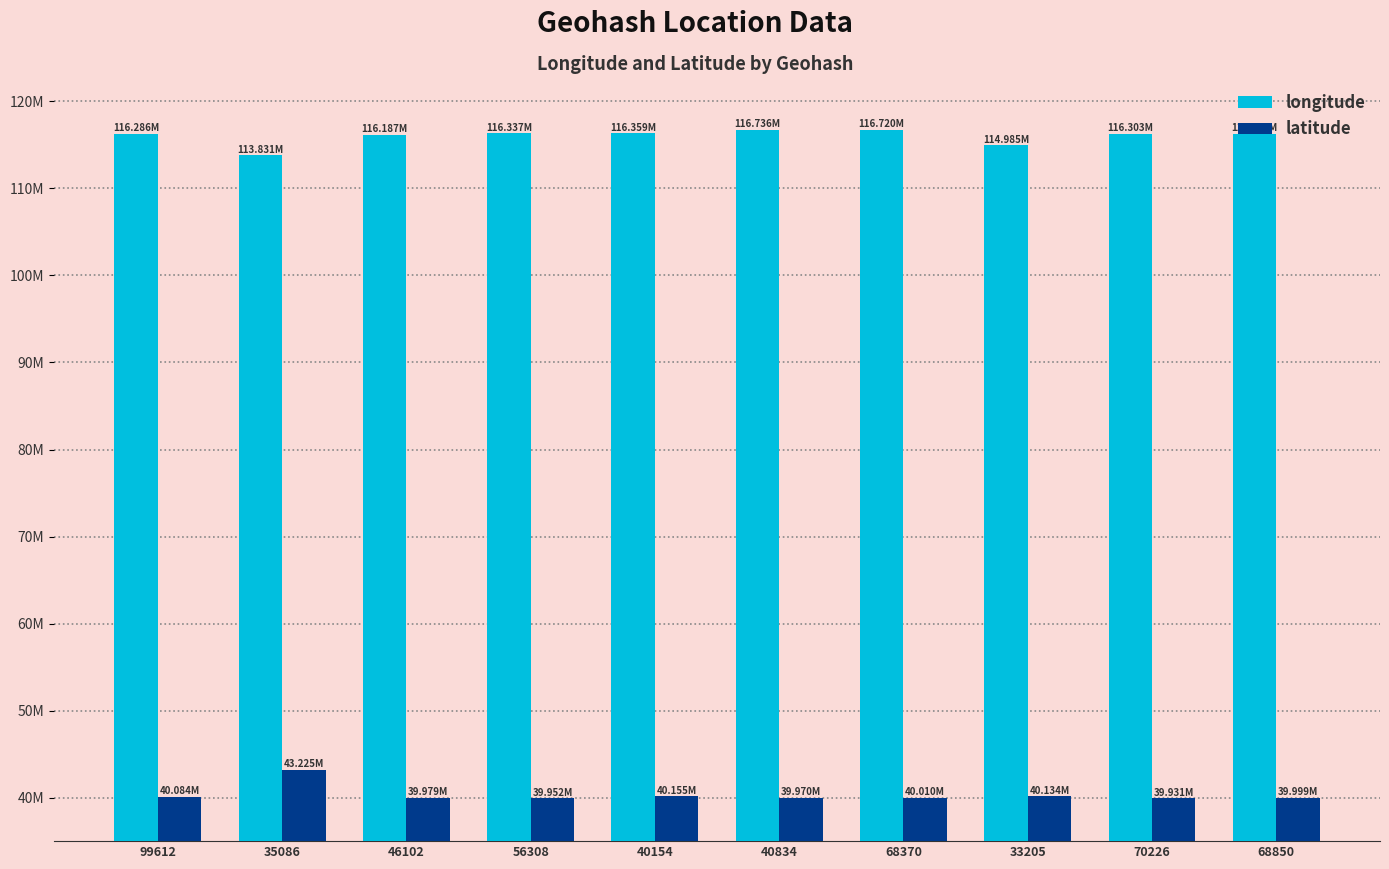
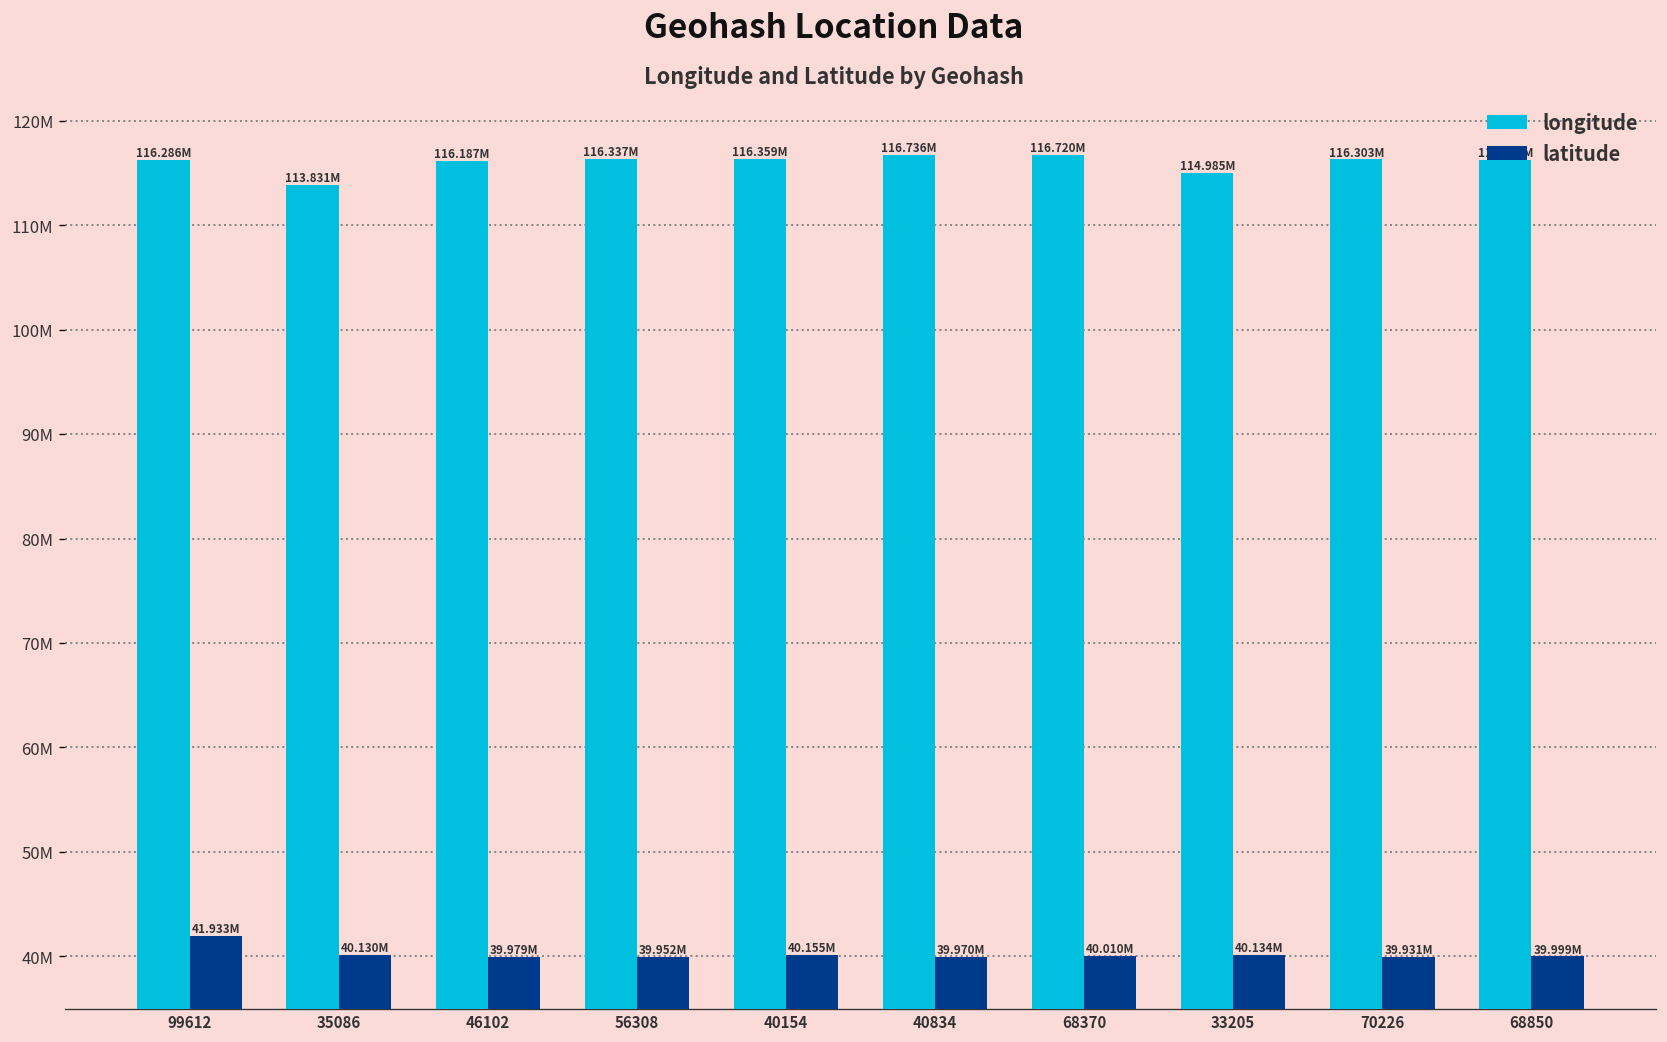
  {
    "longitude": {
      "99612": "116.286M",
      "35086": "113.831M",
      "46102": "116.187M",
      "56308": "116.337M",
      "40154": "116.359M",
      "40834": "116.736M",
      "68370": "116.720M",
      "33205": "114.985M",
      "70226": "116.303M",
      "68850": "116.289M"
    },
    "latitude": {
-     "99612": "40.084M",
-     "35086": "43.225M",
+     "99612": "41.933M",
+     "35086": "40.130M",
      "46102": "39.979M",
      "56308": "39.952M",
      "40154": "40.155M",
      "40834": "39.970M",
      "68370": "40.010M",
      "33205": "40.134M",
      "70226": "39.931M",
      "68850": "39.999M"
    }
  }
